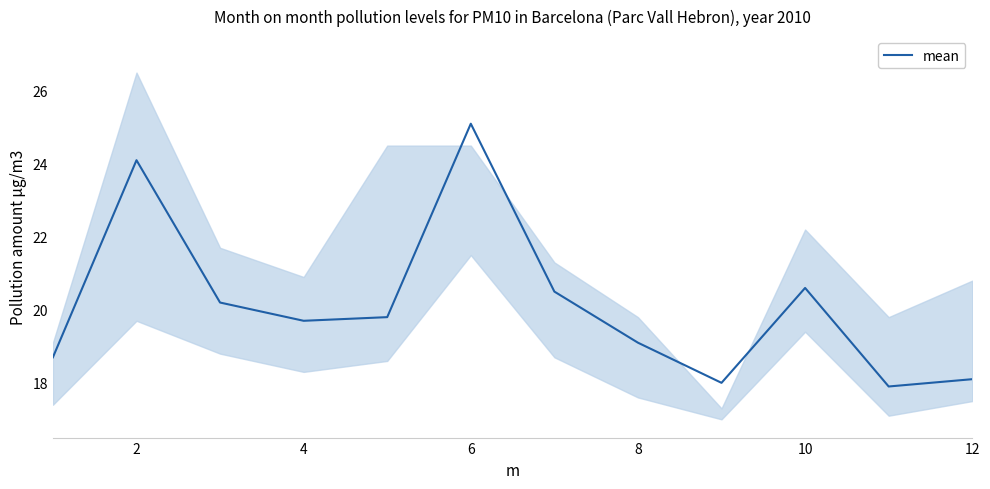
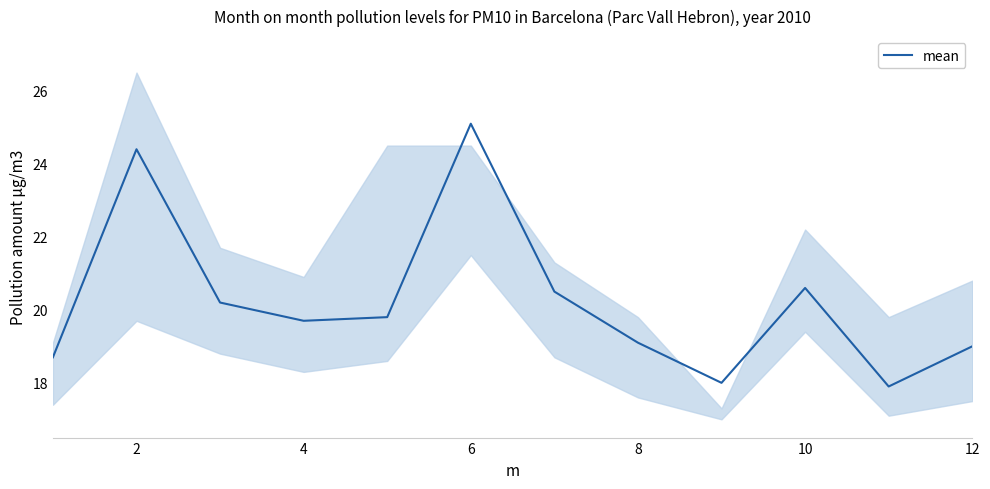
  {
    "mean": {
-     "2": 24.1,
+     "2": 24.4,
      "4": 19.7,
      "6": 25.1,
      "8": 19.1,
      "10": 20.6,
-     "12": 18.1
+     "12": 19.0
    }
  }
